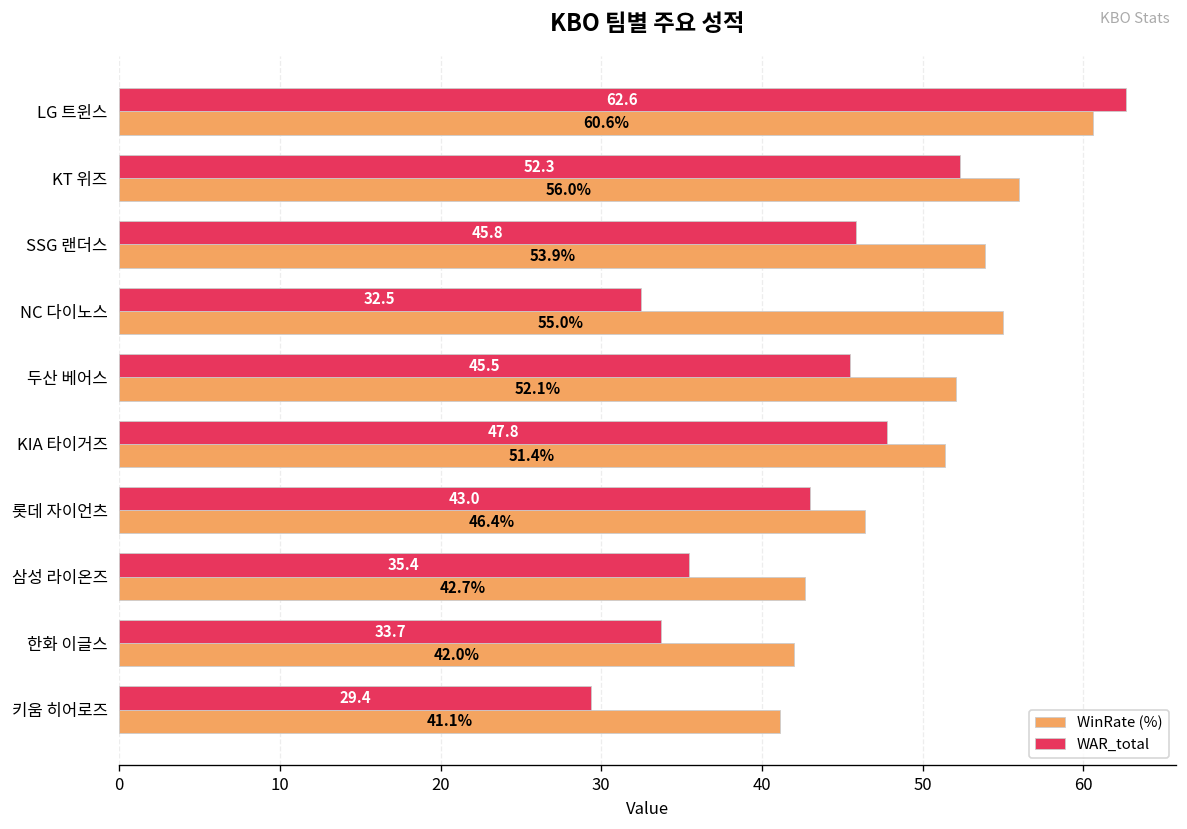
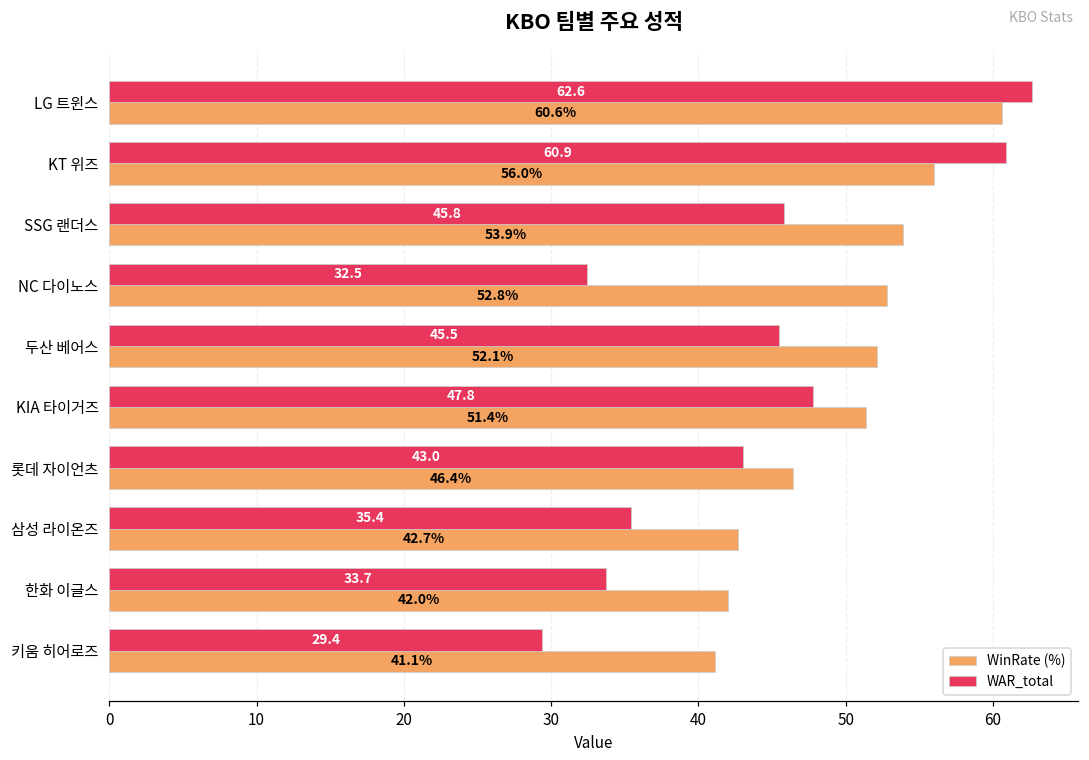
  {
    "WinRate (%)": {
      "LG 트윈스": "60.6%",
      "KT 위즈": "56.0%",
      "SSG 랜더스": "53.9%",
-     "NC 다이노스": "55.0%",
+     "NC 다이노스": "52.8%",
      "두산 베어스": "52.1%",
      "KIA 타이거즈": "51.4%",
      "롯데 자이언츠": "46.4%",
      "삼성 라이온즈": "42.7%",
      "한화 이글스": "42.0%",
      "키움 히어로즈": "41.1%"
    },
    "WAR_total": {
      "LG 트윈스": "62.6",
-     "KT 위즈": "52.3",
+     "KT 위즈": "60.9",
      "SSG 랜더스": "45.8",
      "NC 다이노스": "32.5",
      "두산 베어스": "45.5",
      "KIA 타이거즈": "47.8",
      "롯데 자이언츠": "43.0",
      "삼성 라이온즈": "35.4",
      "한화 이글스": "33.7",
      "키움 히어로즈": "29.4"
    }
  }
